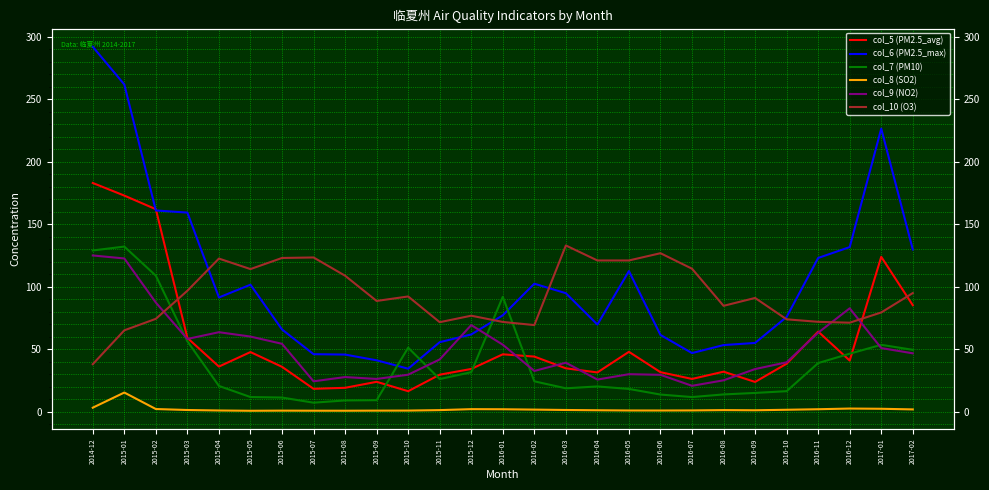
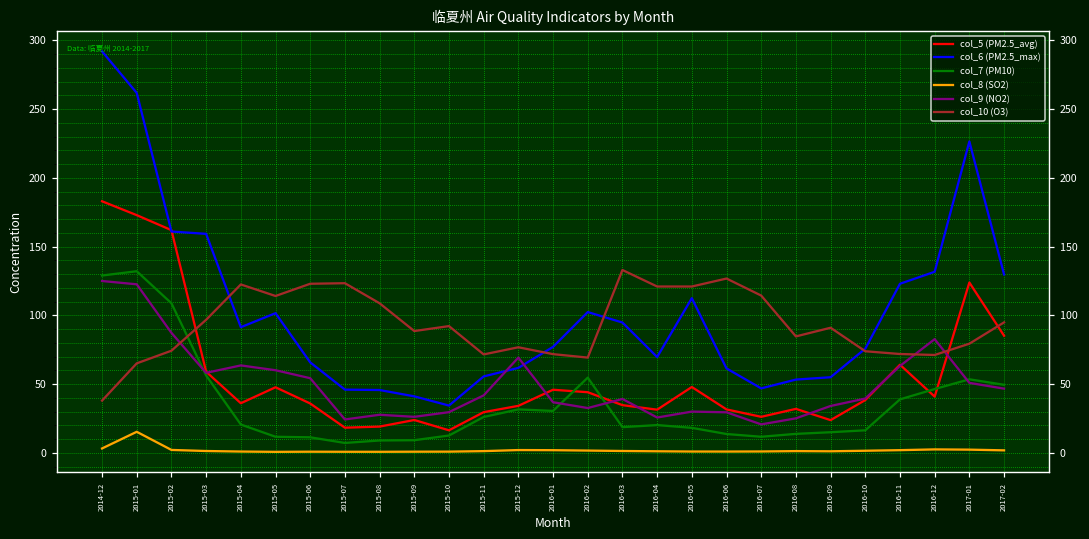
  {
    "col_5 (PM2.5_avg)": {
      "2014-12": 183,
      "2015-01": 173,
      "2015-04": 36,
      "2015-05": 48,
      "2015-06": 36,
      "2015-07": 18,
      "2015-08": 19,
      "2015-09": 24,
      "2015-10": 16,
      "2015-11": 30,
      "2015-12": 34,
      "2016-01": 46,
      "2016-02": 44,
      "2016-03": 35,
      "2016-04": 31,
      "2016-05": 48,
      "2016-06": 32,
      "2016-07": 26,
      "2016-08": 32,
      "2016-09": 24,
      "2016-12": 41,
      "2017-01": 124,
      "2017-02": 85
    },
    "col_6 (PM2.5_max)": {
      "2015-01": 262,
      "2015-03": 159,
      "2015-04": 91,
      "2015-05": 102,
      "2015-06": 66,
      "2015-07": 46,
      "2015-08": 46,
      "2015-09": 41,
      "2015-10": 34,
      "2015-11": 56,
      "2015-12": 62,
      "2016-01": 77,
      "2016-02": 102,
      "2016-03": 95,
      "2016-04": 70,
      "2016-05": 113,
      "2016-06": 61,
      "2016-07": 47,
      "2016-08": 53,
      "2016-09": 55,
      "2016-11": 123,
      "2016-12": 132,
      "2017-01": 227,
      "2017-02": 130
    },
    "col_7 (PM10)": {
      "2014-12": 129,
      "2015-01": 132,
      "2015-02": 109,
      "2015-04": 21,
      "2015-05": 12,
      "2015-06": 11,
      "2015-07": 7,
      "2015-08": 9,
      "2015-09": 9,
-     "2015-10": 51,
+     "2015-10": 13,
      "2015-11": 26,
      "2015-12": 32,
-     "2016-01": 92,
-     "2016-02": 24,
+     "2016-01": 31,
+     "2016-02": 55,
      "2016-03": 19,
      "2016-04": 20,
      "2016-05": 18,
      "2016-06": 14,
      "2016-07": 12,
      "2016-08": 14,
      "2016-09": 15,
      "2016-10": 16,
      "2016-11": 39,
      "2016-12": 46,
      "2017-01": 54,
      "2017-02": 50
    },
    "col_8 (SO2)": {
      "2014-12": 3,
      "2015-01": 15,
      "2015-02": 2,
      "2015-03": 1,
      "2015-04": 1,
      "2015-05": 1,
      "2015-06": 1,
      "2015-07": 1,
      "2015-08": 1,
      "2015-09": 1,
      "2015-10": 1,
      "2015-11": 1,
      "2015-12": 2,
      "2016-01": 2,
      "2016-02": 2,
      "2016-03": 1,
      "2016-04": 1,
      "2016-05": 1,
      "2016-06": 1,
      "2016-07": 1,
      "2016-08": 1,
      "2016-09": 1,
      "2016-10": 2,
      "2016-11": 2,
      "2016-12": 3,
      "2017-01": 2,
      "2017-02": 2
    },
    "col_9 (NO2)": {
      "2014-12": 125,
      "2015-01": 123,
      "2015-02": 87,
      "2015-04": 64,
      "2015-05": 60,
      "2015-06": 54,
      "2015-07": 24,
      "2015-08": 28,
      "2015-09": 26,
      "2015-10": 30,
      "2015-11": 42,
      "2015-12": 69,
-     "2016-01": 54,
+     "2016-01": 37,
      "2016-02": 33,
      "2016-03": 39,
      "2016-04": 26,
      "2016-05": 30,
      "2016-06": 30,
      "2016-07": 21,
      "2016-08": 25,
      "2016-09": 34,
      "2016-12": 83,
      "2017-01": 51,
      "2017-02": 47
    },
    "col_10 (O3)": {
      "2014-12": 38,
      "2015-01": 65,
      "2015-02": 74,
      "2015-03": 97,
      "2015-04": 123,
      "2015-05": 114,
      "2015-06": 123,
      "2015-07": 123,
      "2015-08": 109,
      "2015-09": 89,
      "2015-10": 92,
      "2015-11": 72,
      "2015-12": 77,
      "2016-01": 72,
      "2016-02": 69,
      "2016-03": 133,
      "2016-04": 121,
      "2016-05": 121,
      "2016-06": 127,
      "2016-07": 114,
      "2016-08": 85,
      "2016-09": 91,
      "2016-11": 72,
      "2016-12": 71,
      "2017-01": 79,
      "2017-02": 95
    }
  }
